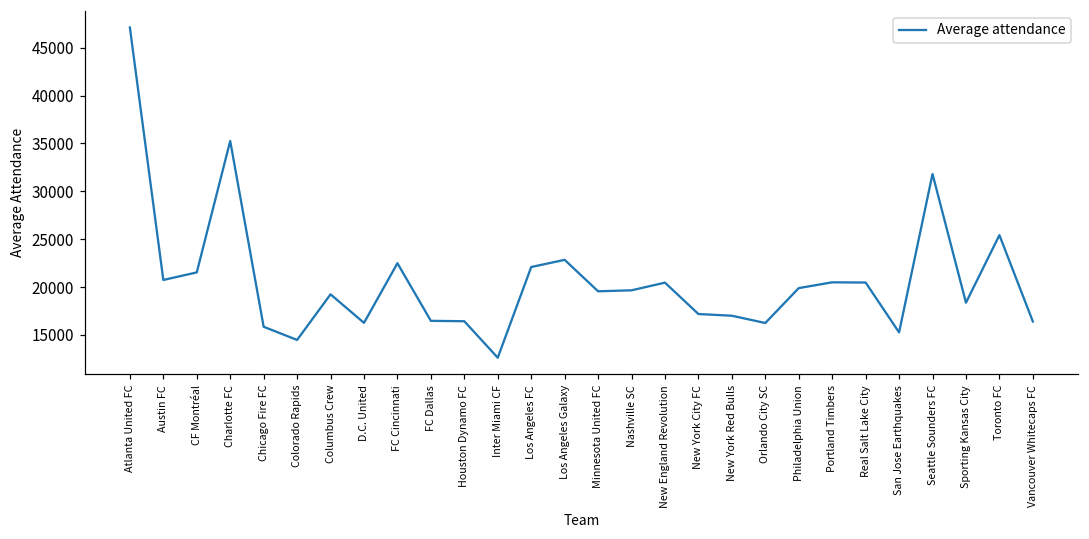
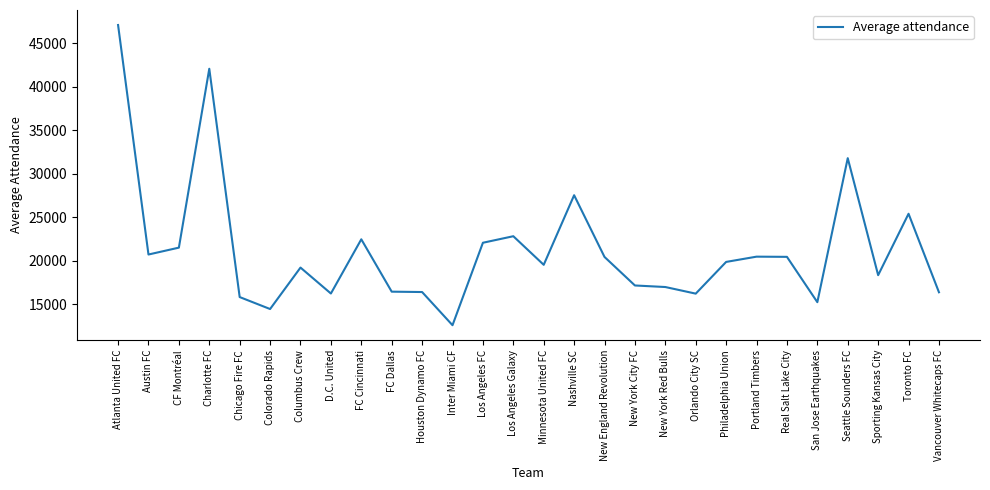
  {
    "Atlanta United FC": 47000,
    "Austin FC": 21000,
    "CF Montréal": 22000,
-   "Charlotte FC": 35000,
+   "Charlotte FC": 42000,
    "Chicago Fire FC": 16000,
    "Colorado Rapids": 14000,
    "Columbus Crew": 19000,
    "D.C. United": 16000,
    "FC Cincinnati": 22000,
    "FC Dallas": 16000,
    "Houston Dynamo FC": 16000,
    "Inter Miami CF": 13000,
    "Los Angeles FC": 22000,
    "Los Angeles Galaxy": 23000,
    "Minnesota United FC": 20000,
-   "Nashville SC": 20000,
+   "Nashville SC": 28000,
    "New England Revolution": 20000,
    "New York City FC": 17000,
    "New York Red Bulls": 17000,
    "Orlando City SC": 16000,
    "Philadelphia Union": 20000,
    "Portland Timbers": 20000,
    "Real Salt Lake City": 20000,
    "San Jose Earthquakes": 15000,
    "Seattle Sounders FC": 32000,
    "Sporting Kansas City": 18000,
    "Toronto FC": 25000,
    "Vancouver Whitecaps FC": 16000
  }
